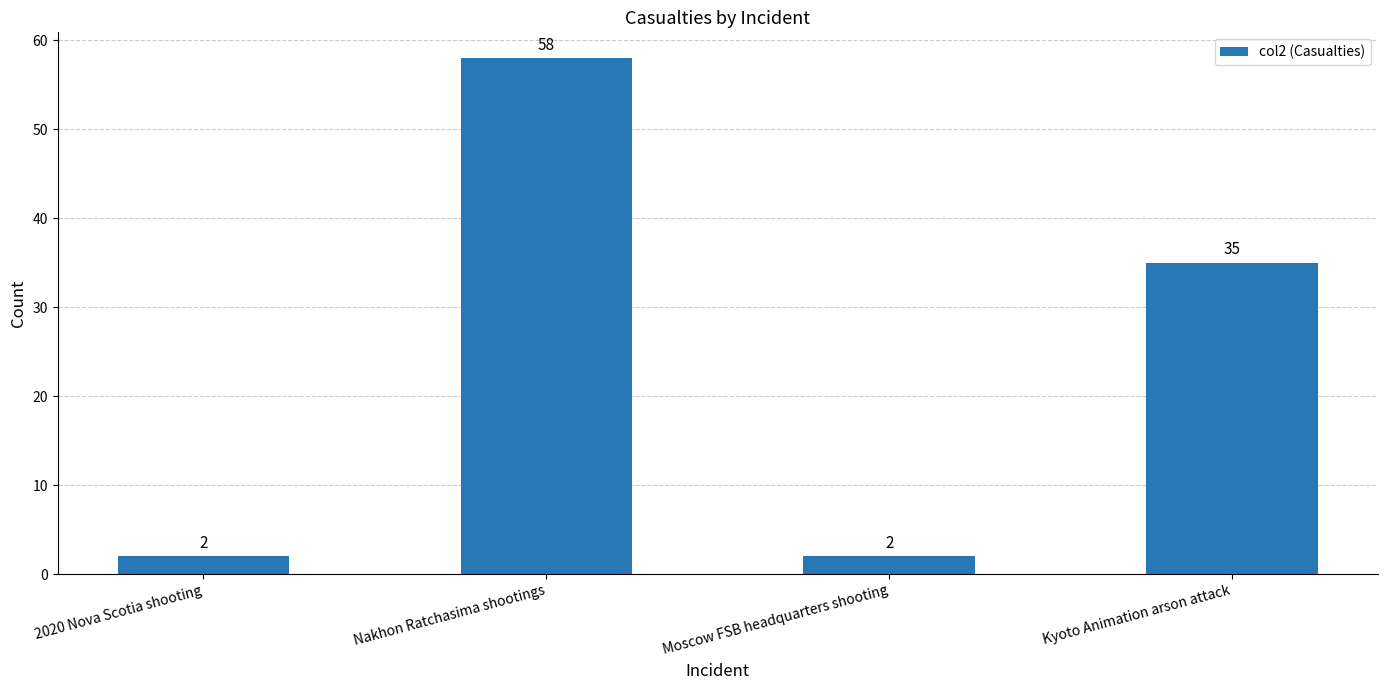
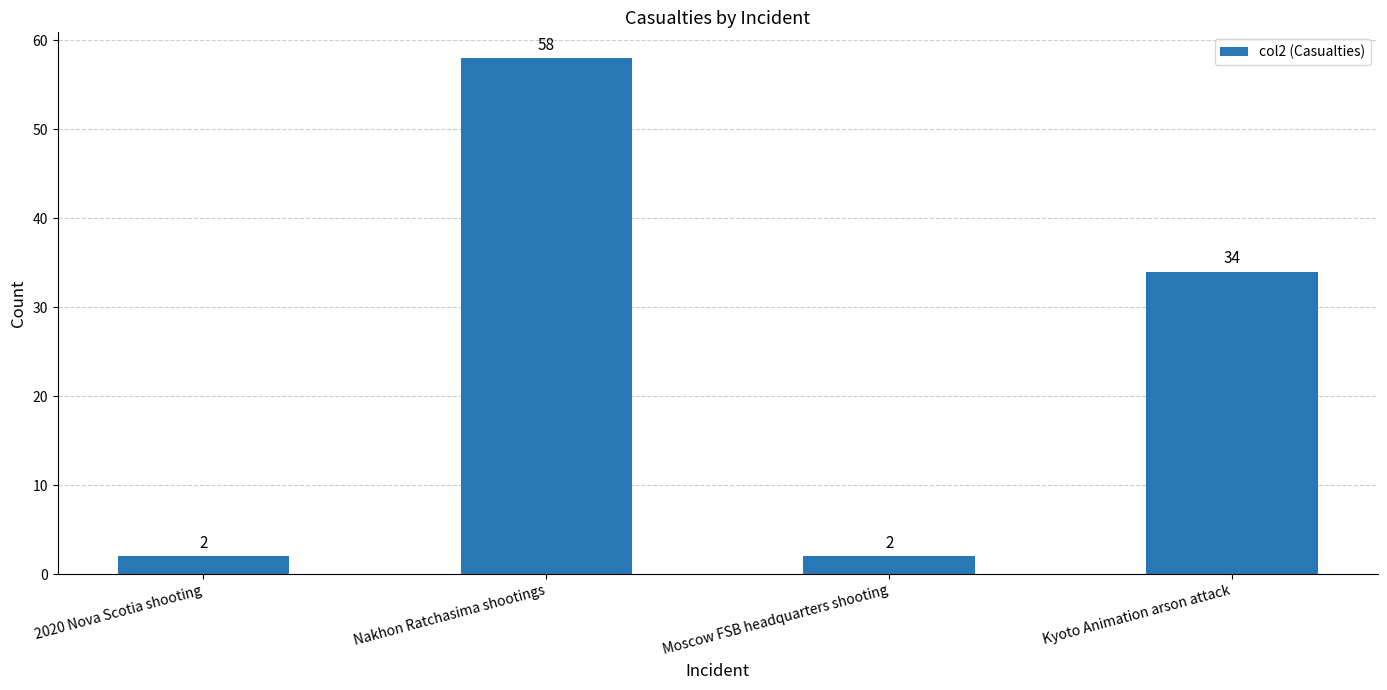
  {
    "2020 Nova Scotia shooting": 2,
    "Nakhon Ratchasima shootings": 58,
    "Moscow FSB headquarters shooting": 2,
-   "Kyoto Animation arson attack": 35
+   "Kyoto Animation arson attack": 34
  }
